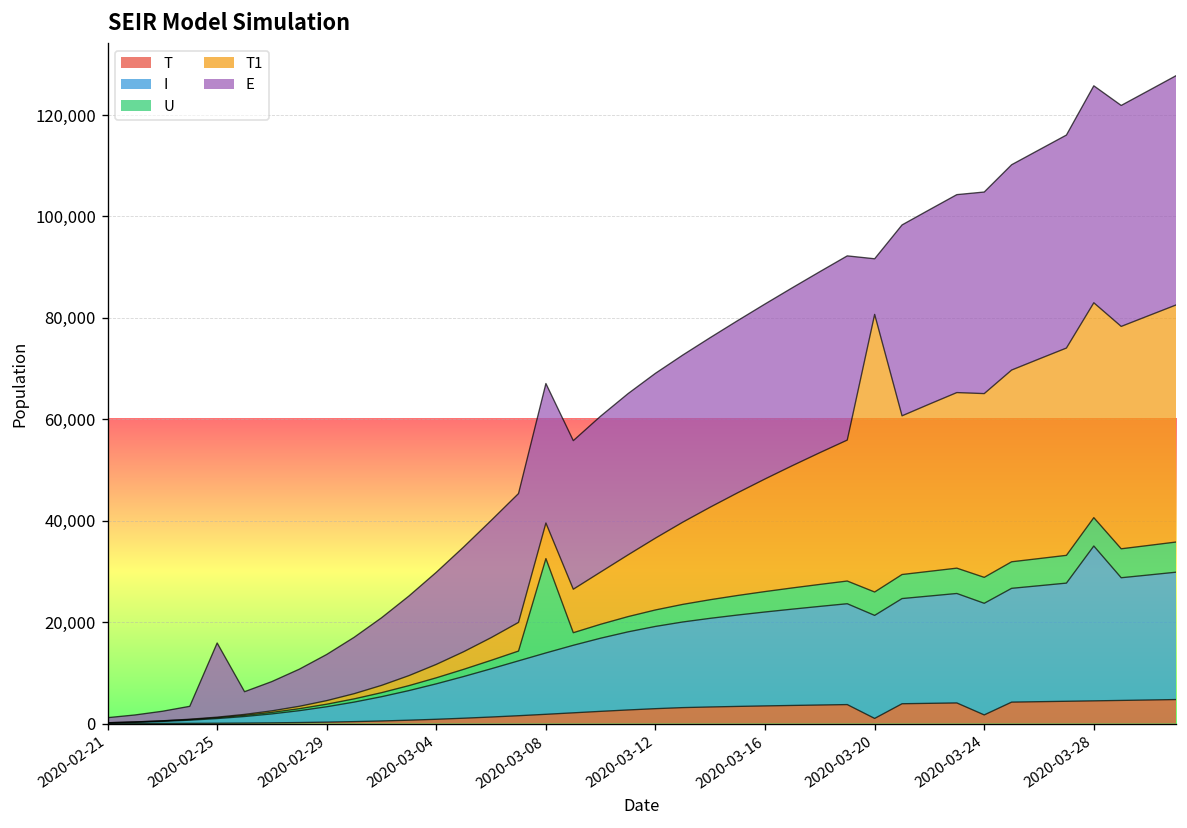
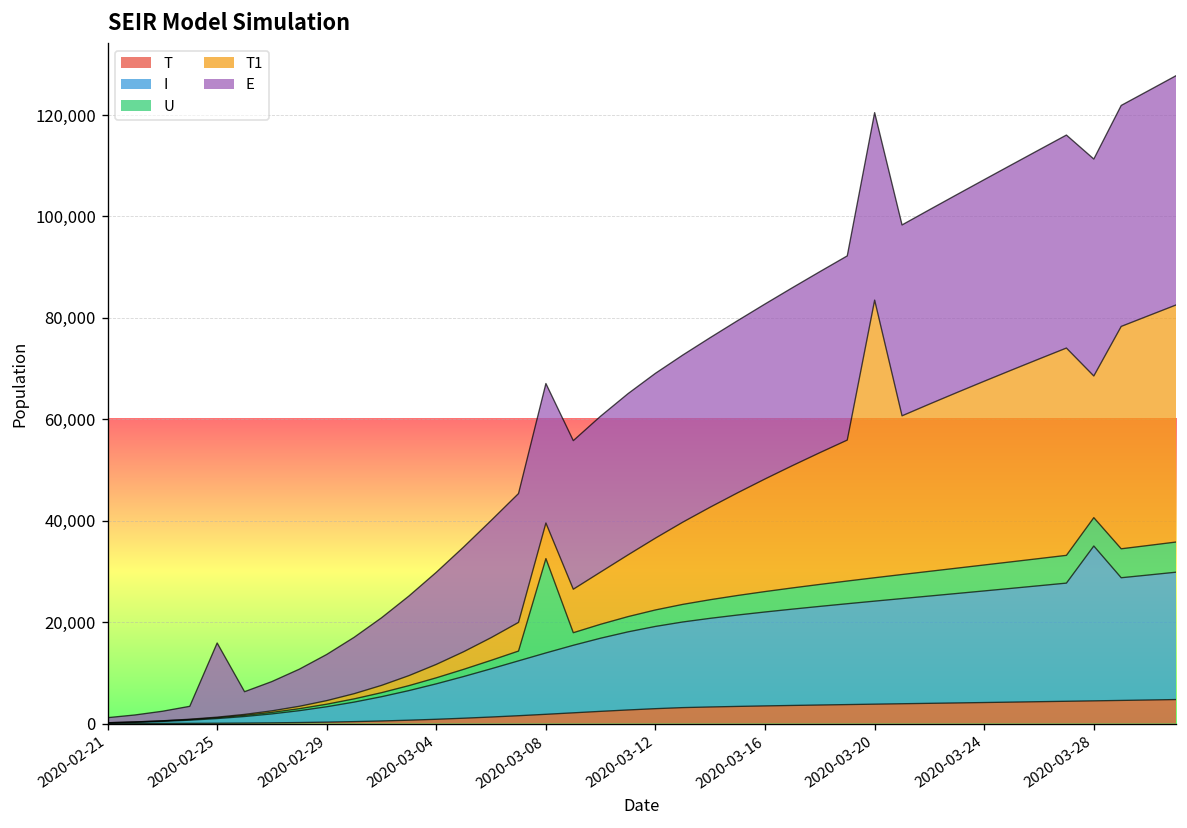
  {
    "T": {
      "2020-02-25": "0",
      "2020-02-29": "0",
      "2020-03-04": "1,000",
      "2020-03-08": "2,000",
      "2020-03-12": "3,000",
      "2020-03-16": "3,000",
-     "2020-03-20": "1,000",
-     "2020-03-24": "2,000",
+     "2020-03-20": "4,000",
+     "2020-03-24": "4,000",
      "2020-03-28": "4,000"
    },
    "I": {
      "2020-03-04": "7,000",
      "2020-03-08": "12,000",
      "2020-03-12": "16,000",
      "2020-03-16": "19,000",
      "2020-03-20": "20,000",
      "2020-03-24": "22,000",
      "2020-03-28": "31,000"
    },
    "U": {
      "2020-03-04": "1,000",
      "2020-03-08": "19,000",
      "2020-03-12": "3,000",
      "2020-03-16": "4,000",
      "2020-03-20": "5,000",
      "2020-03-24": "5,000",
      "2020-03-28": "6,000"
    },
    "T1": {
      "2020-02-29": "1,000",
      "2020-03-04": "3,000",
      "2020-03-08": "7,000",
      "2020-03-12": "14,000",
      "2020-03-16": "22,000",
      "2020-03-20": "55,000",
      "2020-03-24": "36,000",
-     "2020-03-28": "42,000"
+     "2020-03-28": "28,000"
    },
    "E": {
      "2020-02-21": "1,000",
      "2020-02-25": "15,000",
      "2020-02-29": "9,000",
      "2020-03-04": "18,000",
      "2020-03-08": "28,000",
      "2020-03-12": "33,000",
      "2020-03-16": "35,000",
-     "2020-03-20": "11,000",
+     "2020-03-20": "37,000",
      "2020-03-24": "40,000",
      "2020-03-28": "43,000"
    }
  }
